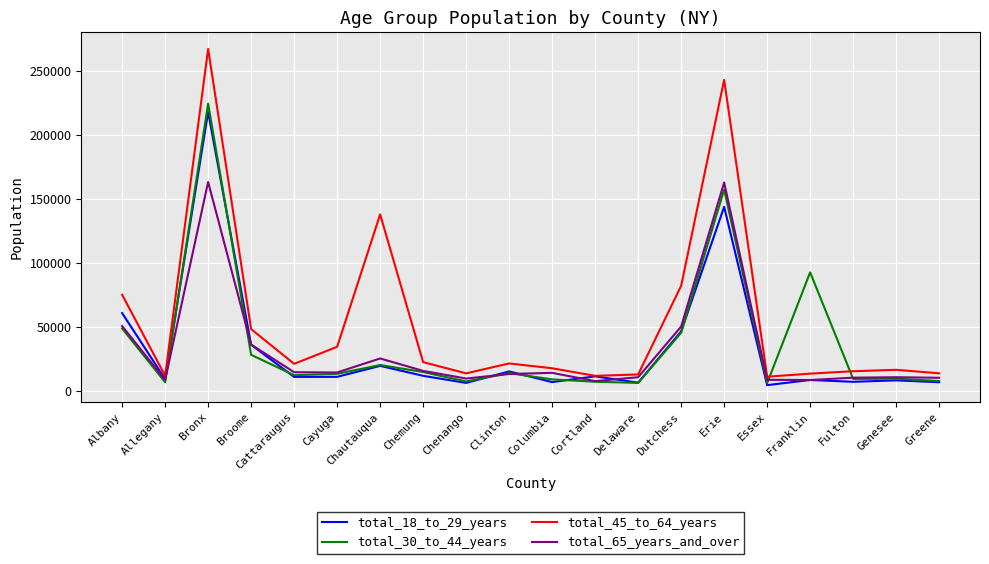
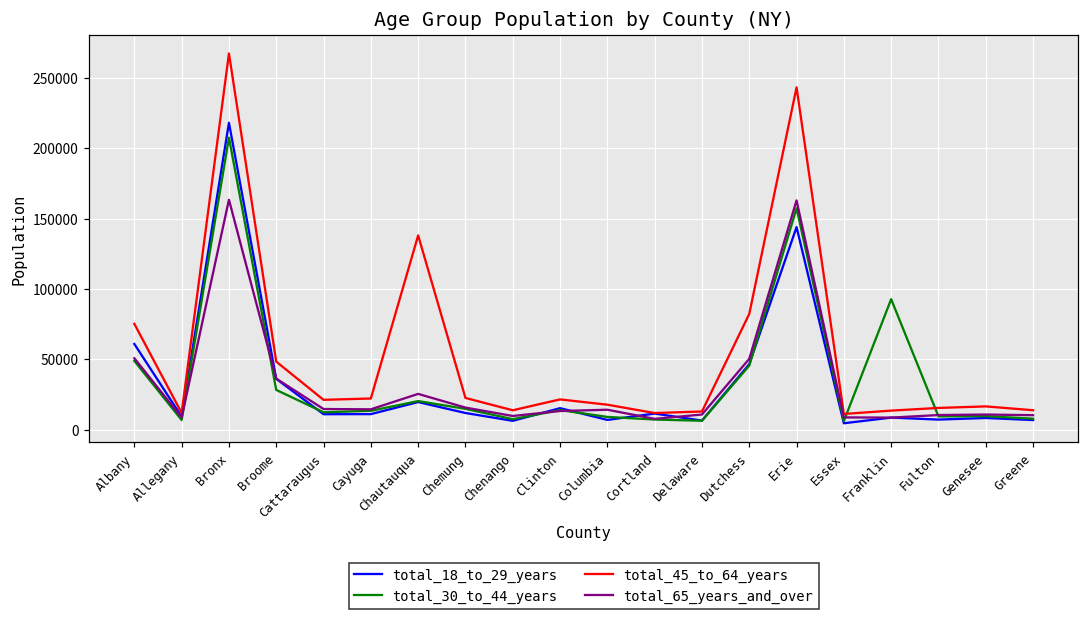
  {
    "total_18_to_29_years": {
      "Albany": 61000,
      "Bronx": 218000,
      "Cayuga": 11000,
      "Chemung": 12000,
      "Columbia": 7000,
      "Erie": 144000,
      "Fulton": 7000
    },
    "total_30_to_44_years": {
-     "Bronx": 225000,
+     "Bronx": 208000,
      "Broome": 28000,
      "Columbia": 9000,
      "Erie": 157000,
      "Franklin": 93000
    },
    "total_45_to_64_years": {
      "Albany": 75000,
      "Allegany": 12000,
      "Bronx": 267000,
      "Broome": 48000,
      "Cattaraugus": 21000,
-     "Cayuga": 35000,
+     "Cayuga": 22000,
      "Chautauqua": 138000,
      "Chemung": 23000,
      "Chenango": 14000,
      "Clinton": 22000,
      "Columbia": 18000,
      "Delaware": 13000,
      "Dutchess": 82000,
      "Erie": 243000,
      "Essex": 11000,
      "Franklin": 14000,
      "Fulton": 15000,
      "Genesee": 17000,
      "Greene": 14000
    },
    "total_65_years_and_over": {
      "Bronx": 163000,
      "Cattaraugus": 15000,
      "Chautauqua": 25000,
      "Chenango": 10000,
      "Columbia": 14000,
      "Delaware": 11000,
      "Dutchess": 50000,
      "Erie": 163000,
      "Essex": 9000,
      "Greene": 10000
    }
  }
